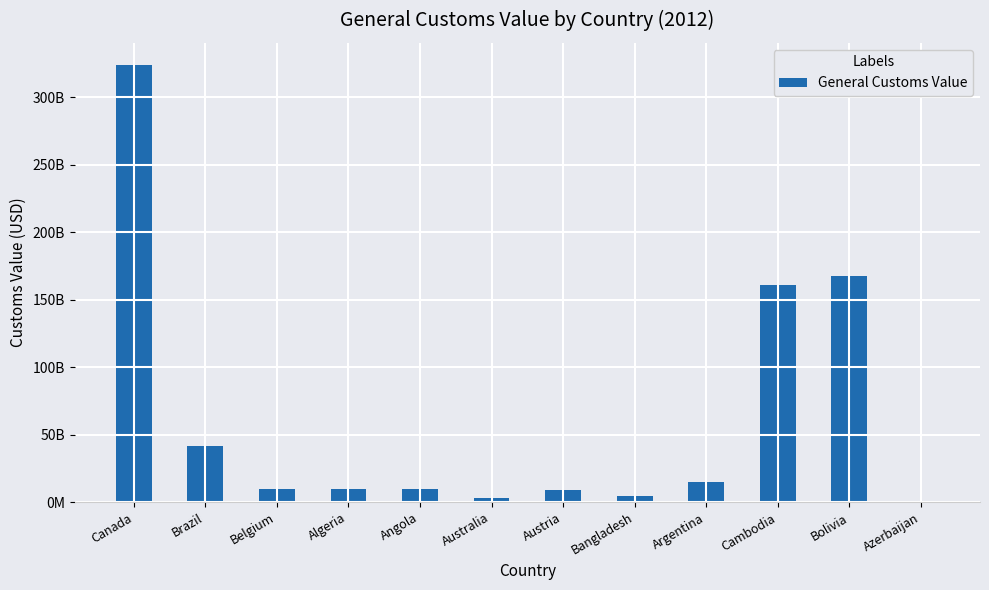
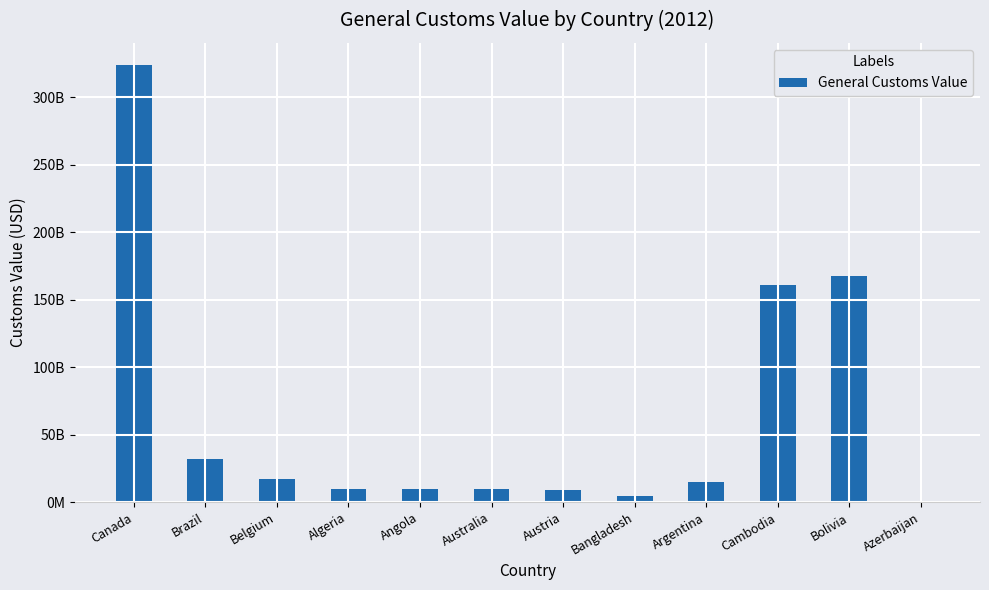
  {
    "Canada": 324000000000,
-   "Brazil": 42000000000,
-   "Belgium": 10000000000,
+   "Brazil": 32000000000,
+   "Belgium": 17000000000,
    "Algeria": 10000000000,
    "Angola": 10000000000,
-   "Australia": 3000000000,
+   "Australia": 10000000000,
    "Austria": 9000000000,
    "Bangladesh": 5000000000,
    "Argentina": 15000000000,
    "Cambodia": 161000000000,
    "Bolivia": 168000000000
  }
